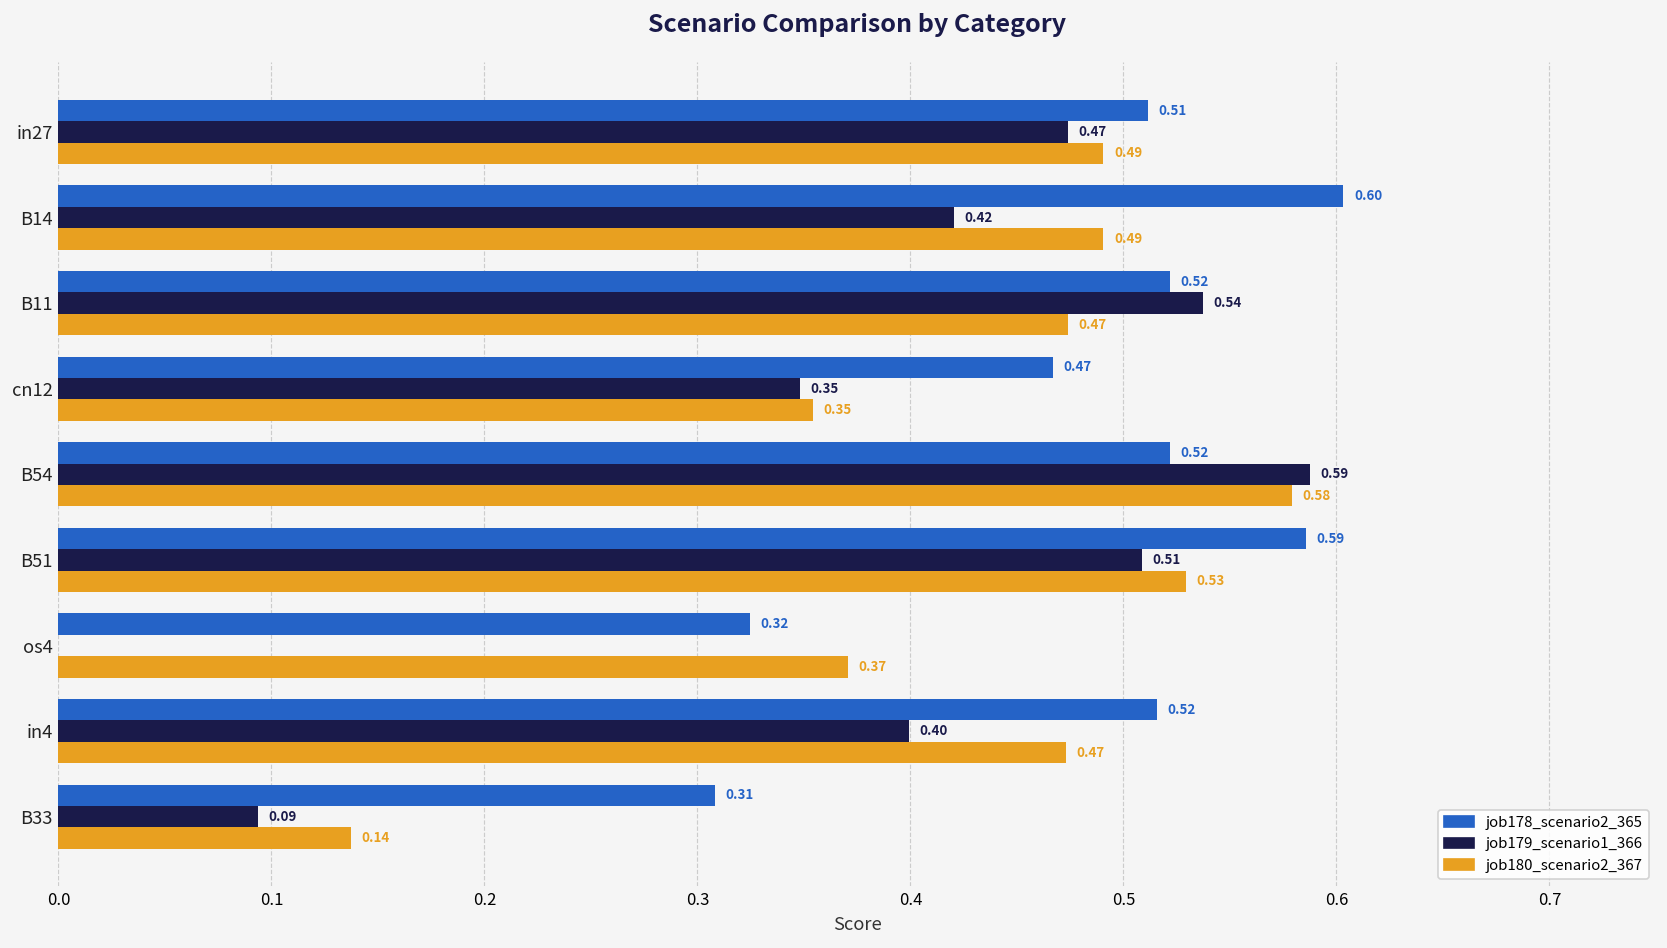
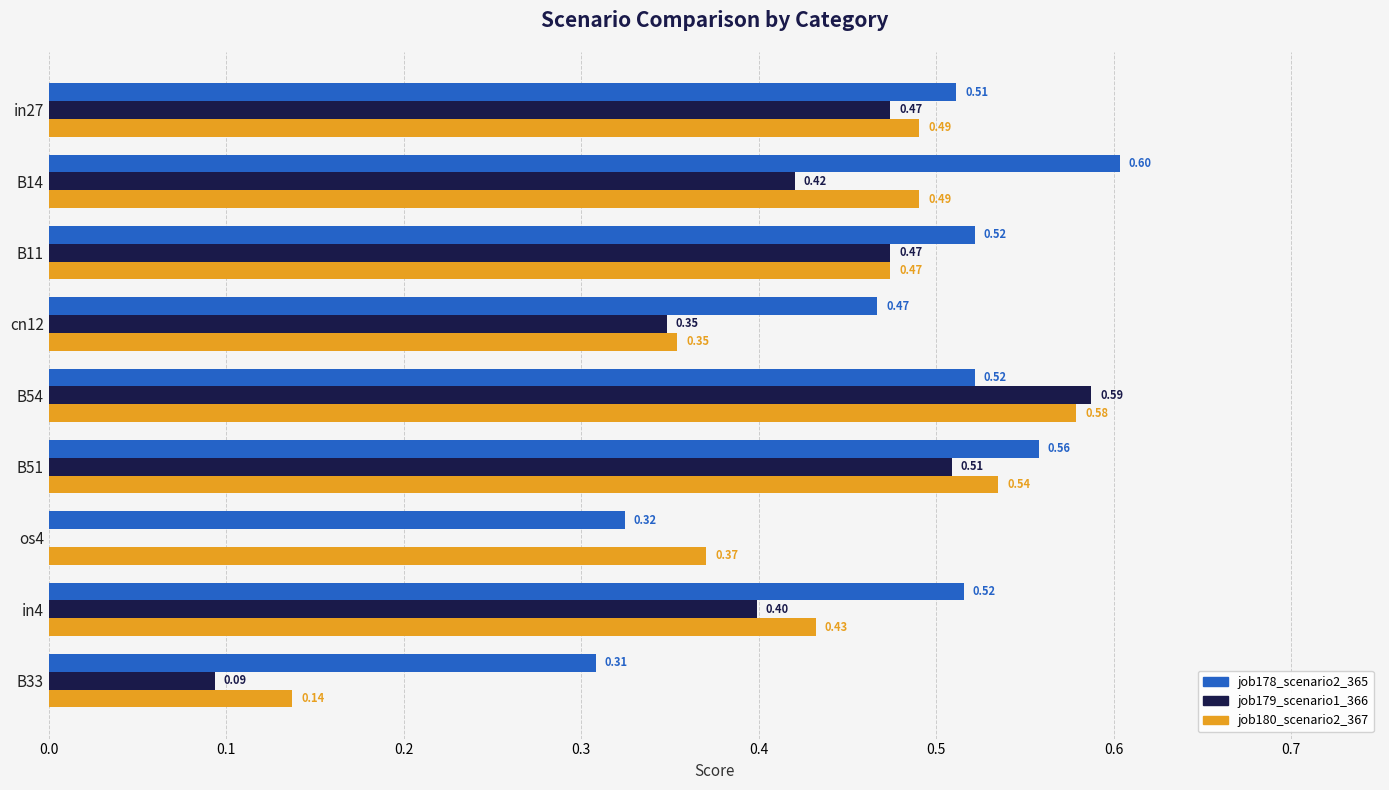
  {
    "job178_scenario2_365": {
      "in27": 0.51,
      "B14": 0.60,
      "B11": 0.52,
      "cn12": 0.47,
      "B54": 0.52,
-     "B51": 0.59,
+     "B51": 0.56,
      "os4": 0.32,
      "in4": 0.52,
      "B33": 0.31
    },
    "job179_scenario1_366": {
      "in27": 0.47,
      "B14": 0.42,
-     "B11": 0.54,
+     "B11": 0.47,
      "cn12": 0.35,
      "B54": 0.59,
      "B51": 0.51,
      "in4": 0.40,
      "B33": 0.09
    },
    "job180_scenario2_367": {
      "in27": 0.49,
      "B14": 0.49,
      "B11": 0.47,
      "cn12": 0.35,
      "B54": 0.58,
-     "B51": 0.53,
+     "B51": 0.54,
      "os4": 0.37,
-     "in4": 0.47,
+     "in4": 0.43,
      "B33": 0.14
    }
  }
